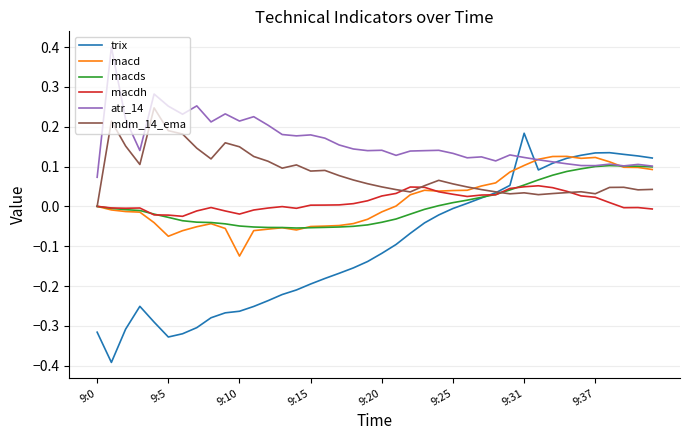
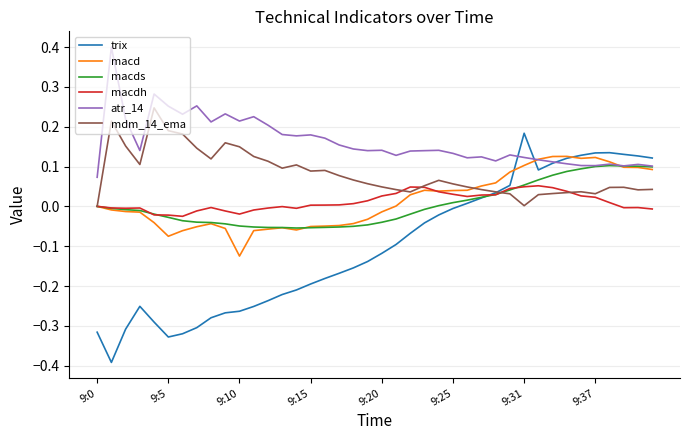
  {
    "trix": {
      "9:0": -0.32,
      "9:5": -0.33,
      "9:10": -0.26,
      "9:15": -0.19,
      "9:20": -0.12,
      "9:25": -0.01,
      "9:31": 0.18,
      "9:37": 0.13
    },
    "macd": {
      "9:5": -0.08,
      "9:10": -0.12,
      "9:20": -0.01,
      "9:25": 0.04,
      "9:31": 0.10,
      "9:37": 0.12
    },
    "macds": {
      "9:10": -0.05,
      "9:20": -0.04,
      "9:25": 0.01
    },
    "macdh": {
      "9:10": -0.02,
      "9:15": 0.00,
      "9:20": 0.03,
      "9:25": 0.03,
      "9:37": 0.02
    },
    "atr_14": {
      "9:0": 0.07,
      "9:10": 0.21,
      "9:15": 0.18,
      "9:20": 0.14,
      "9:25": 0.13,
      "9:31": 0.12
    },
    "mdm_14_ema": {
      "9:10": 0.15,
      "9:15": 0.09,
      "9:20": 0.05,
      "9:25": 0.06,
-     "9:31": 0.03,
+     "9:31": 0.00,
      "9:37": 0.03
    }
  }
